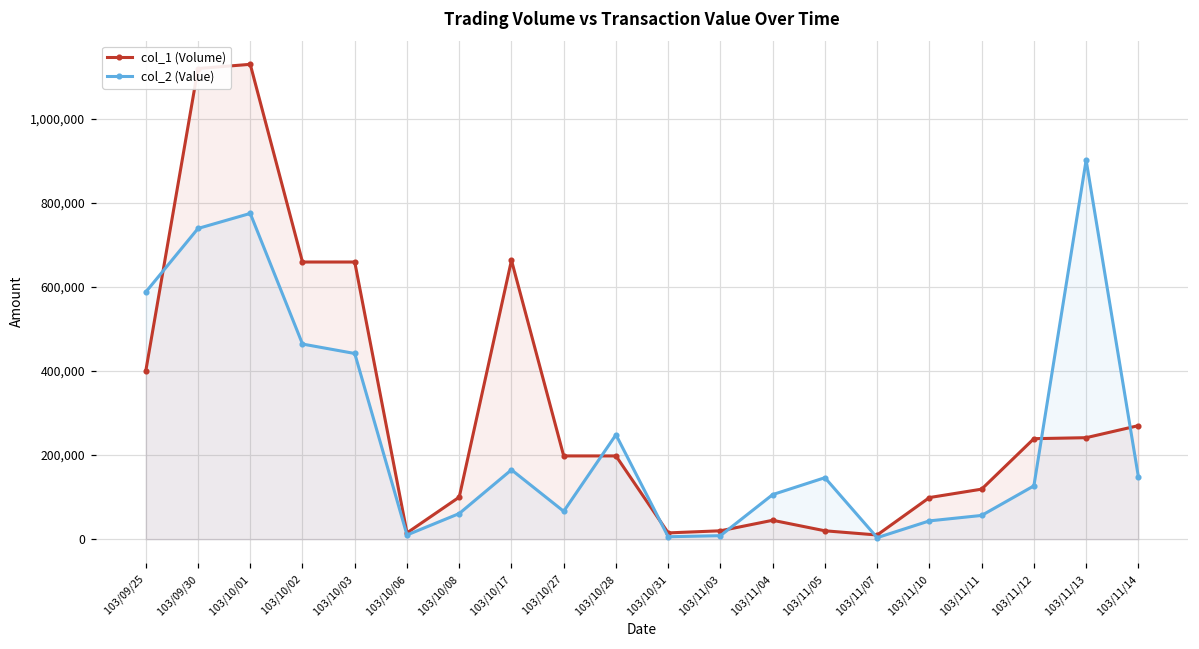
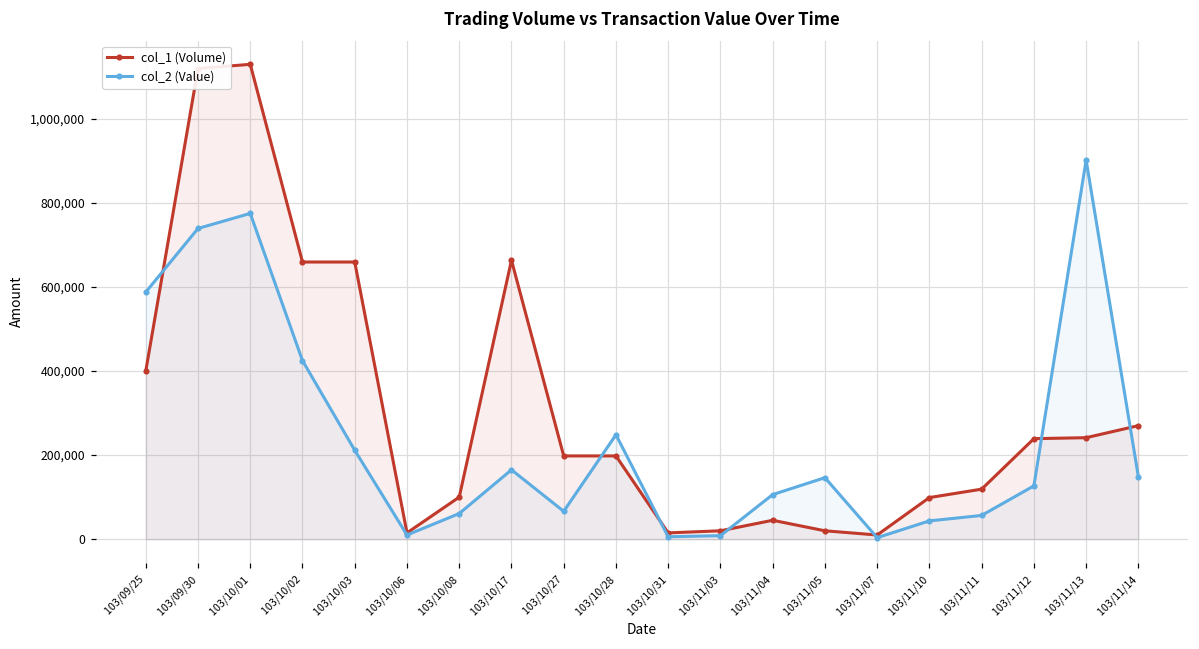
  {
    "col_1 (Volume)": {
      "103/09/25": "400,000",
      "103/10/01": "1,130,000",
      "103/10/02": "660,000",
      "103/10/03": "660,000",
      "103/10/08": "100,000",
      "103/10/17": "660,000",
      "103/10/27": "200,000",
      "103/10/28": "200,000",
      "103/10/31": "20,000",
      "103/11/03": "20,000",
      "103/11/04": "50,000",
      "103/11/05": "20,000",
      "103/11/10": "100,000",
      "103/11/11": "120,000",
      "103/11/12": "240,000",
      "103/11/13": "240,000",
      "103/11/14": "270,000"
    },
    "col_2 (Value)": {
      "103/09/25": "590,000",
      "103/09/30": "740,000",
      "103/10/01": "770,000",
-     "103/10/02": "460,000",
-     "103/10/03": "440,000",
+     "103/10/02": "420,000",
+     "103/10/03": "210,000",
      "103/10/08": "60,000",
      "103/10/17": "170,000",
      "103/10/27": "70,000",
      "103/10/28": "250,000",
      "103/10/31": "10,000",
      "103/11/03": "10,000",
      "103/11/04": "110,000",
      "103/11/05": "150,000",
      "103/11/10": "40,000",
      "103/11/11": "60,000",
      "103/11/12": "130,000",
      "103/11/13": "900,000",
      "103/11/14": "150,000"
    }
  }
